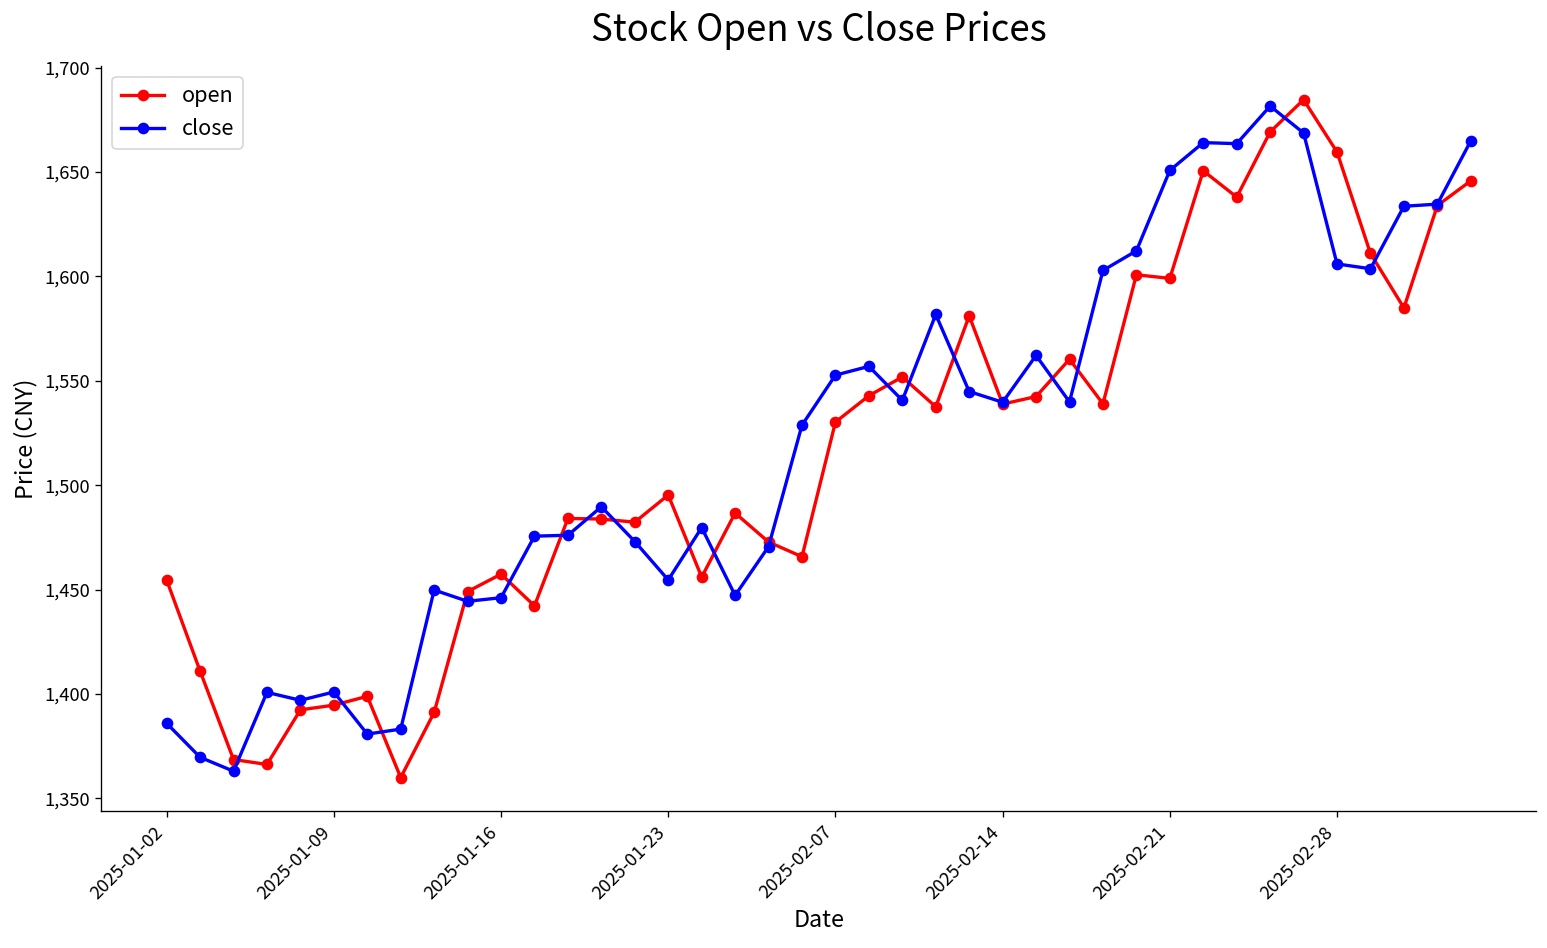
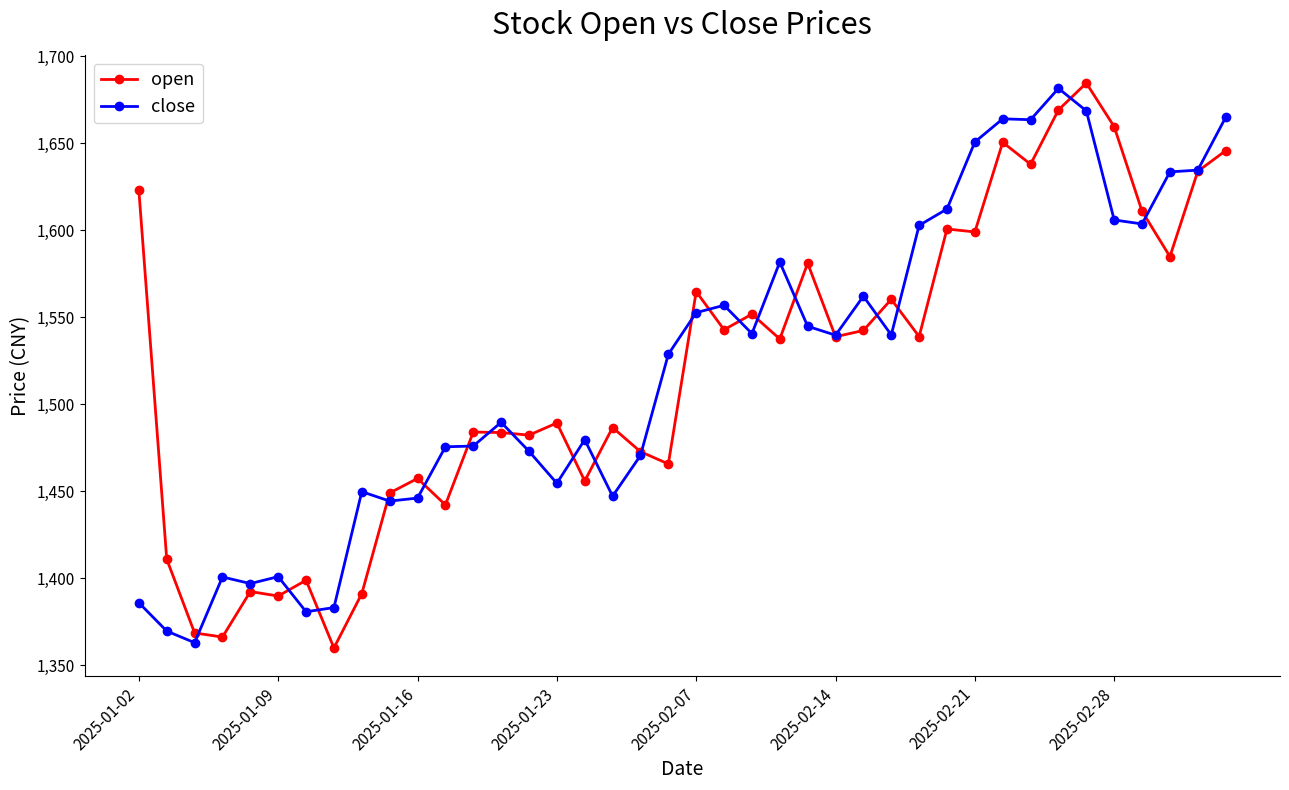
  {
    "open": {
-     "2025-01-02": "1,455",
-     "2025-01-09": "1,395",
+     "2025-01-02": "1,623",
+     "2025-01-09": "1,390",
      "2025-01-16": "1,457",
-     "2025-01-23": "1,495",
-     "2025-02-07": "1,530",
+     "2025-01-23": "1,489",
+     "2025-02-07": "1,565",
      "2025-02-21": "1,599",
      "2025-02-28": "1,660"
    },
    "close": {
      "2025-01-02": "1,386",
      "2025-01-09": "1,401",
      "2025-01-16": "1,446",
      "2025-01-23": "1,455",
      "2025-02-07": "1,553",
      "2025-02-21": "1,651",
      "2025-02-28": "1,606"
    }
  }
